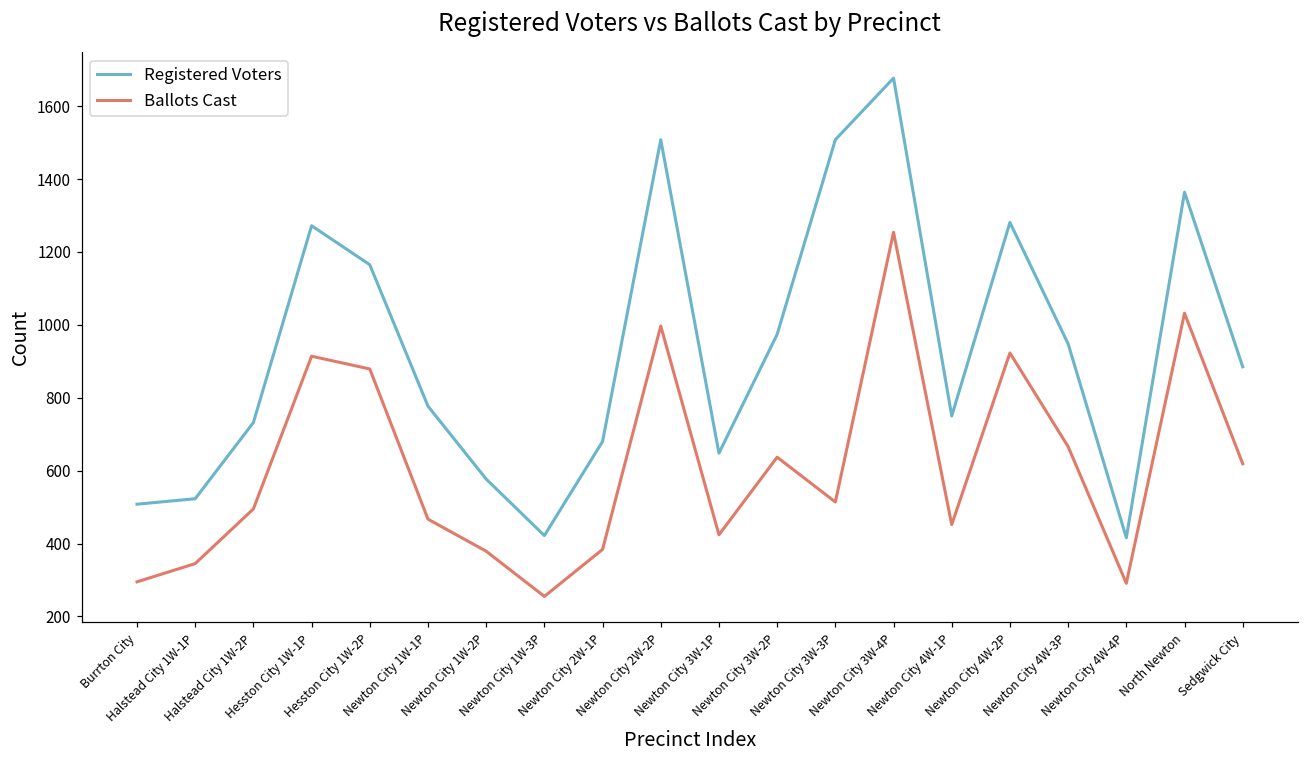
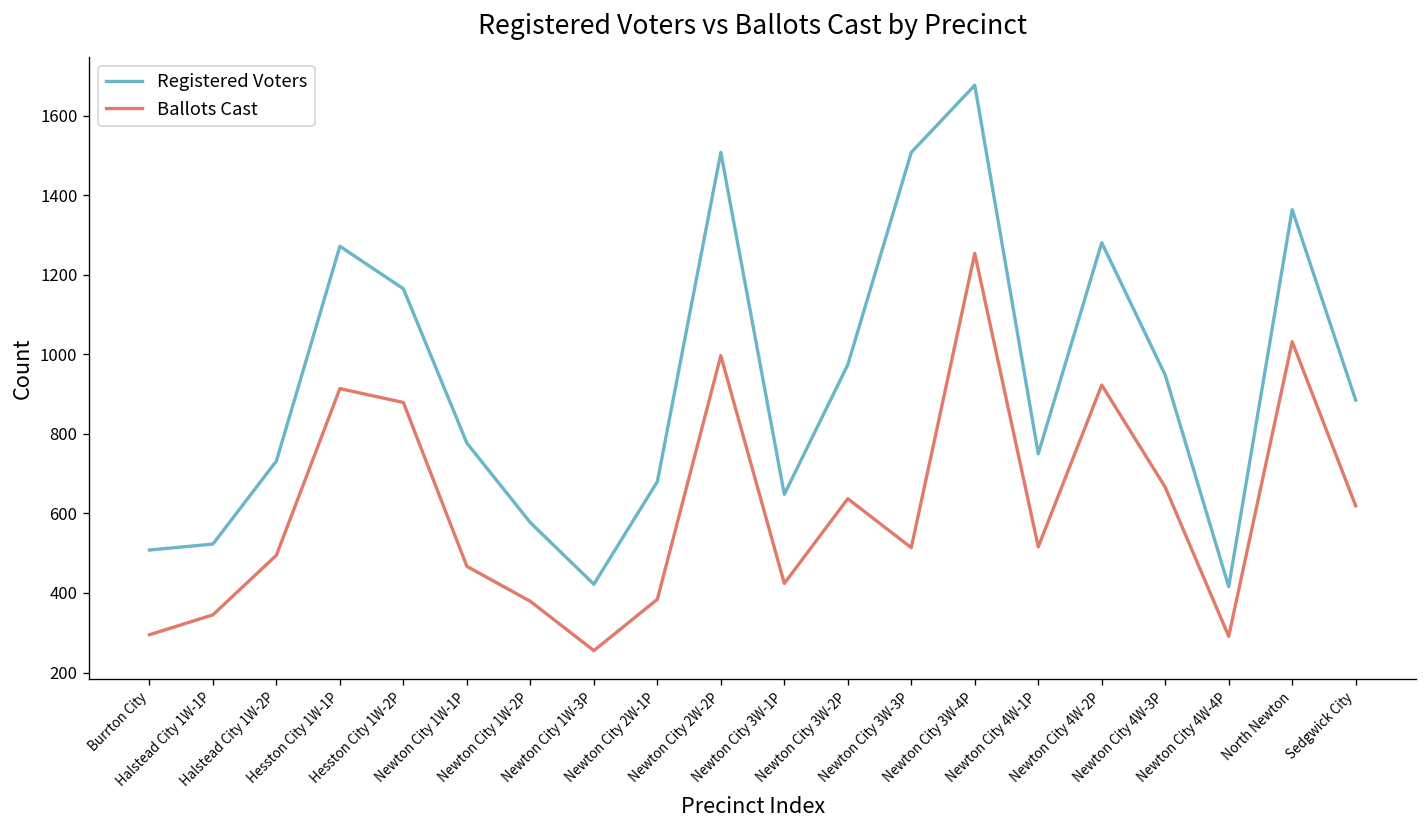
  {
    "Registered Voters": {
      "Burrton City": 510,
      "Halstead City 1W-1P": 520,
      "Halstead City 1W-2P": 730,
      "Hesston City 1W-1P": 1270,
      "Hesston City 1W-2P": 1170,
      "Newton City 1W-1P": 780,
      "Newton City 1W-2P": 580,
      "Newton City 1W-3P": 420,
      "Newton City 2W-1P": 680,
      "Newton City 2W-2P": 1510,
      "Newton City 3W-1P": 650,
      "Newton City 3W-2P": 970,
      "Newton City 3W-3P": 1510,
      "Newton City 3W-4P": 1680,
      "Newton City 4W-1P": 750,
      "Newton City 4W-2P": 1280,
      "Newton City 4W-3P": 950,
      "Newton City 4W-4P": 420,
      "North Newton": 1360,
      "Sedgwick City": 890
    },
    "Ballots Cast": {
      "Burrton City": 300,
      "Halstead City 1W-1P": 350,
      "Halstead City 1W-2P": 500,
      "Hesston City 1W-1P": 910,
      "Hesston City 1W-2P": 880,
      "Newton City 1W-1P": 470,
      "Newton City 1W-2P": 380,
      "Newton City 1W-3P": 260,
      "Newton City 2W-1P": 380,
      "Newton City 2W-2P": 1000,
      "Newton City 3W-1P": 420,
      "Newton City 3W-2P": 640,
      "Newton City 3W-3P": 510,
      "Newton City 3W-4P": 1250,
-     "Newton City 4W-1P": 450,
+     "Newton City 4W-1P": 520,
      "Newton City 4W-2P": 920,
      "Newton City 4W-3P": 670,
      "Newton City 4W-4P": 290,
      "North Newton": 1030,
      "Sedgwick City": 620
    }
  }
